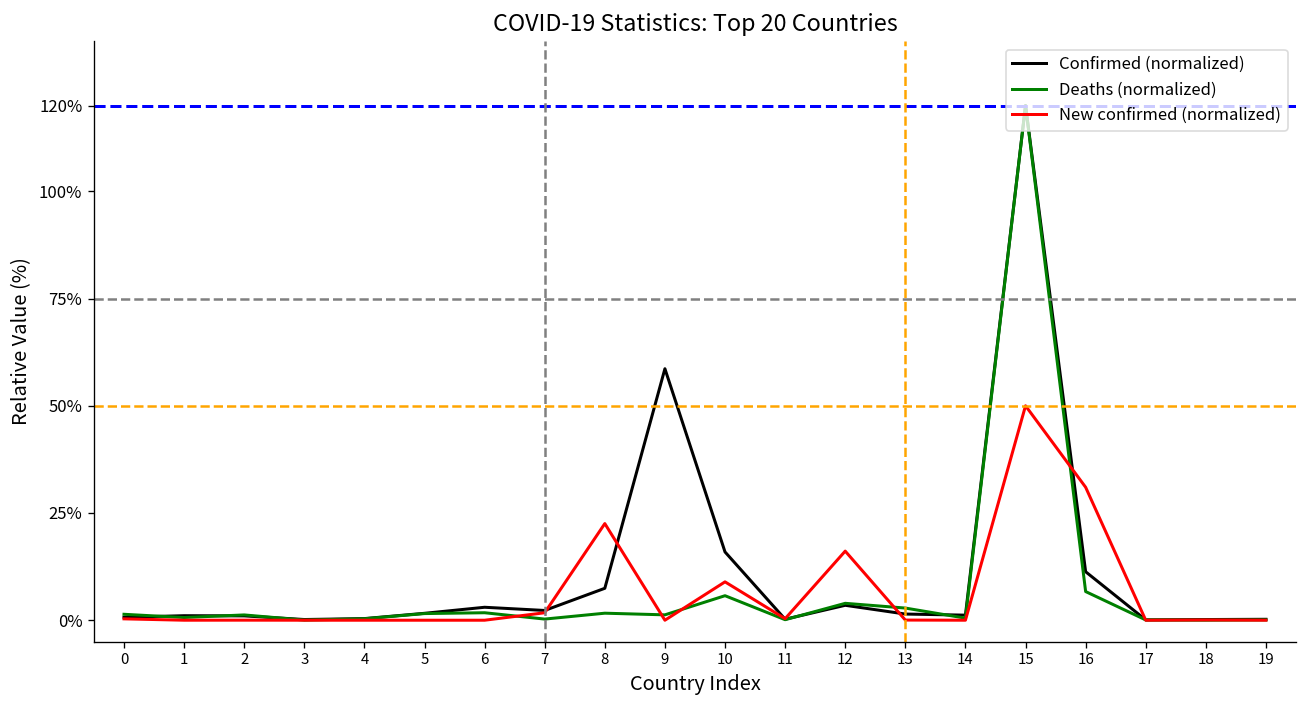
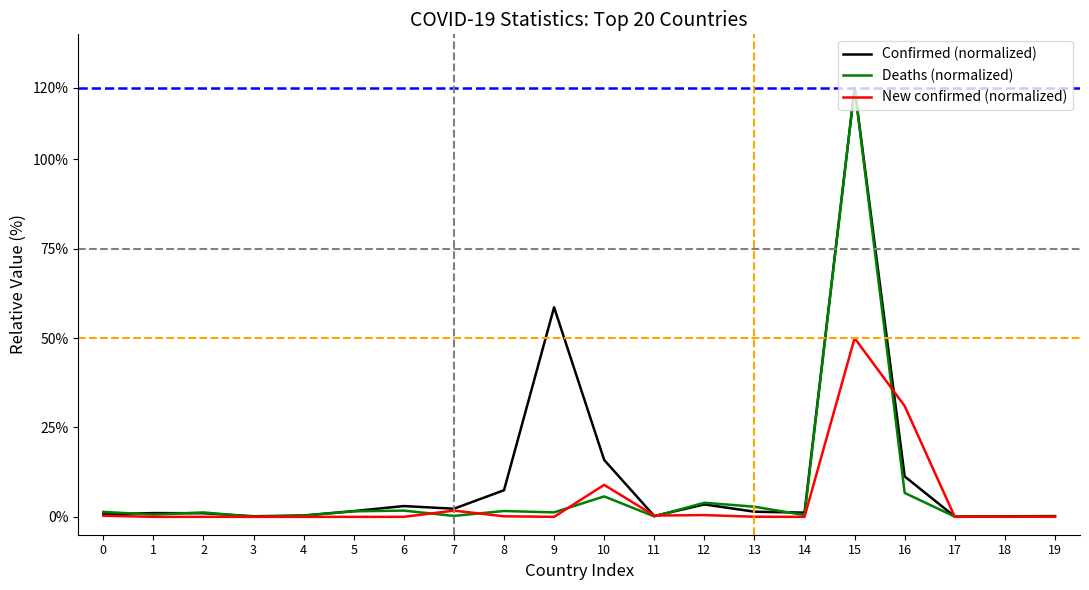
  {
    "Confirmed (normalized)": {
      "6": "3%",
      "8": "7%",
      "9": "59%",
      "10": "16%",
      "13": "1%",
      "16": "11%"
    },
    "Deaths (normalized)": {
      "6": "2%",
      "7": "0%",
      "8": "2%",
      "9": "1%",
      "10": "6%",
      "13": "3%",
      "16": "7%"
    },
    "New confirmed (normalized)": {
      "2": "0%",
      "5": "0%",
      "6": "0%",
-     "8": "23%",
+     "8": "0%",
      "9": "0%",
      "10": "9%",
-     "12": "16%",
+     "12": "0%",
      "13": "0%",
      "15": "50%",
      "16": "31%"
    }
  }
